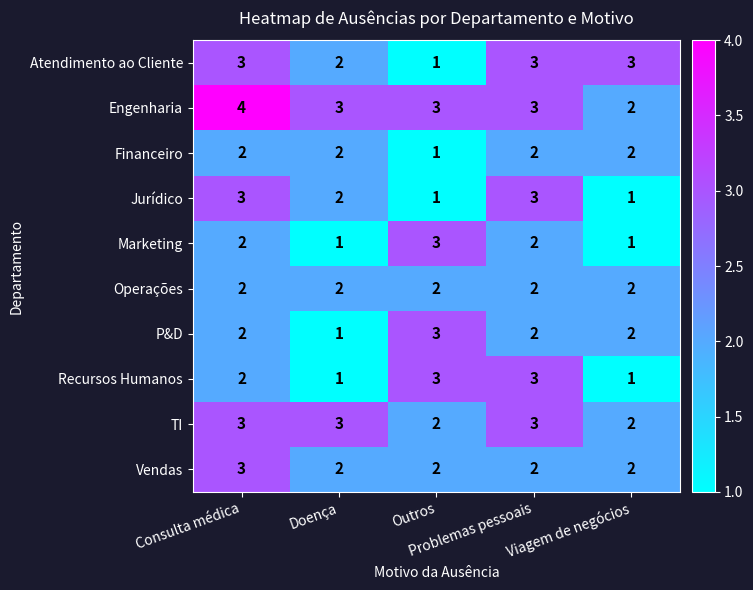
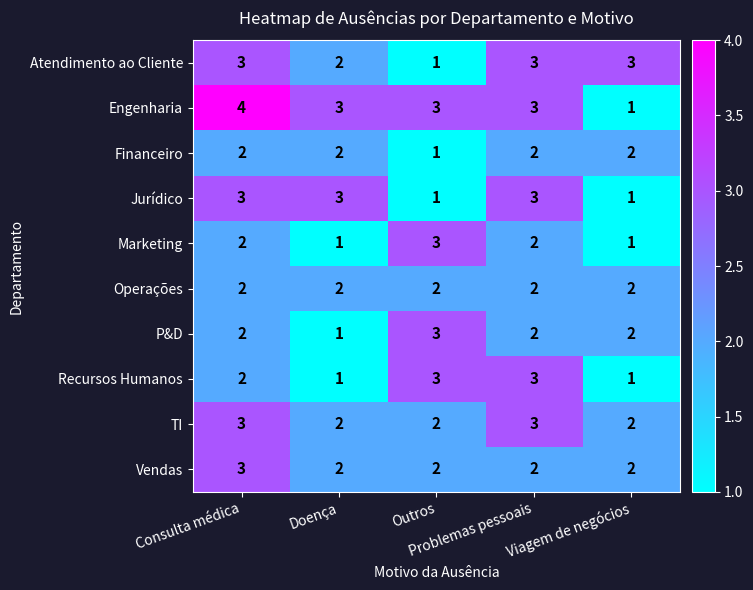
  {
    "Atendimento ao Cliente": {
      "Consulta médica": 3,
      "Doença": 2,
      "Outros": 1,
      "Problemas pessoais": 3,
      "Viagem de negócios": 3
    },
    "Engenharia": {
      "Consulta médica": 4,
      "Doença": 3,
      "Outros": 3,
      "Problemas pessoais": 3,
-     "Viagem de negócios": 2
+     "Viagem de negócios": 1
    },
    "Financeiro": {
      "Consulta médica": 2,
      "Doença": 2,
      "Outros": 1,
      "Problemas pessoais": 2,
      "Viagem de negócios": 2
    },
    "Jurídico": {
      "Consulta médica": 3,
-     "Doença": 2,
+     "Doença": 3,
      "Outros": 1,
      "Problemas pessoais": 3,
      "Viagem de negócios": 1
    },
    "Marketing": {
      "Consulta médica": 2,
      "Doença": 1,
      "Outros": 3,
      "Problemas pessoais": 2,
      "Viagem de negócios": 1
    },
    "Operações": {
      "Consulta médica": 2,
      "Doença": 2,
      "Outros": 2,
      "Problemas pessoais": 2,
      "Viagem de negócios": 2
    },
    "P&D": {
      "Consulta médica": 2,
      "Doença": 1,
      "Outros": 3,
      "Problemas pessoais": 2,
      "Viagem de negócios": 2
    },
    "Recursos Humanos": {
      "Consulta médica": 2,
      "Doença": 1,
      "Outros": 3,
      "Problemas pessoais": 3,
      "Viagem de negócios": 1
    },
    "TI": {
      "Consulta médica": 3,
-     "Doença": 3,
+     "Doença": 2,
      "Outros": 2,
      "Problemas pessoais": 3,
      "Viagem de negócios": 2
    },
    "Vendas": {
      "Consulta médica": 3,
      "Doença": 2,
      "Outros": 2,
      "Problemas pessoais": 2,
      "Viagem de negócios": 2
    }
  }
